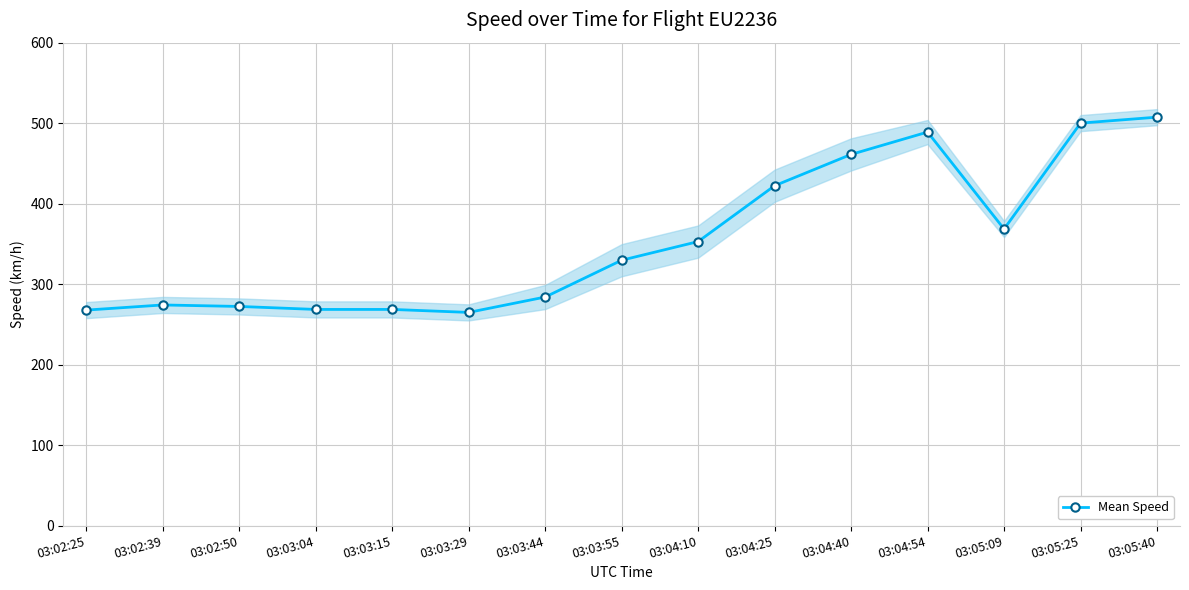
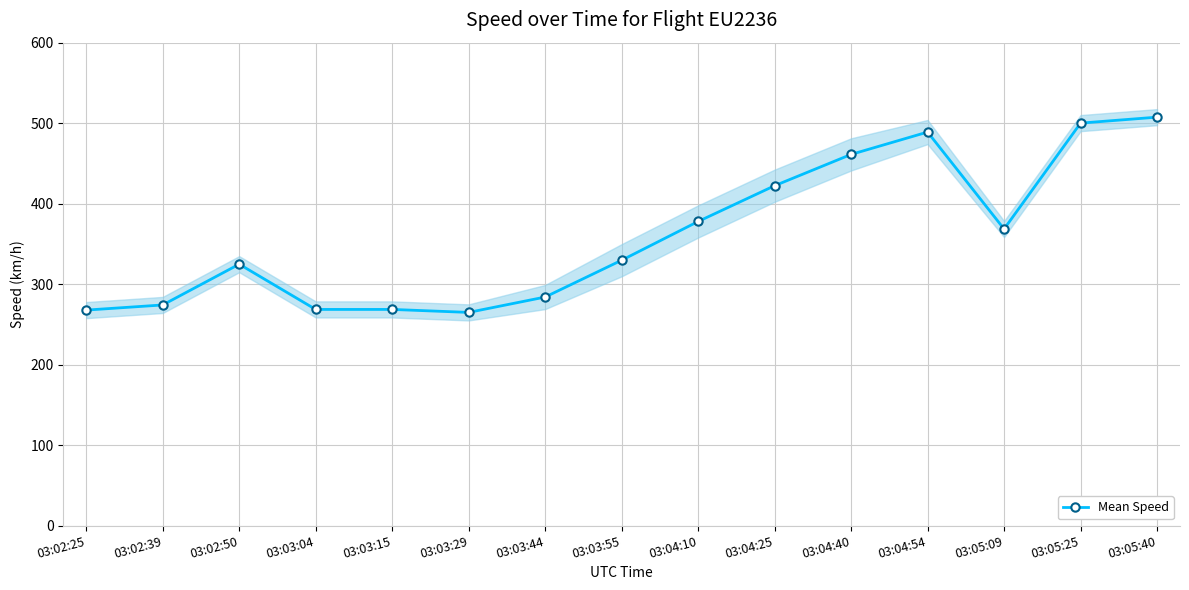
  {
    "Mean Speed": {
      "03:02:25": 270,
      "03:02:39": 270,
-     "03:02:50": 270,
+     "03:02:50": 320,
      "03:03:04": 270,
      "03:03:15": 270,
      "03:03:29": 260,
      "03:03:44": 280,
      "03:03:55": 330,
-     "03:04:10": 350,
+     "03:04:10": 380,
      "03:04:25": 420,
      "03:04:40": 460,
      "03:04:54": 490,
      "03:05:09": 370,
      "03:05:25": 500,
      "03:05:40": 510
    }
  }
